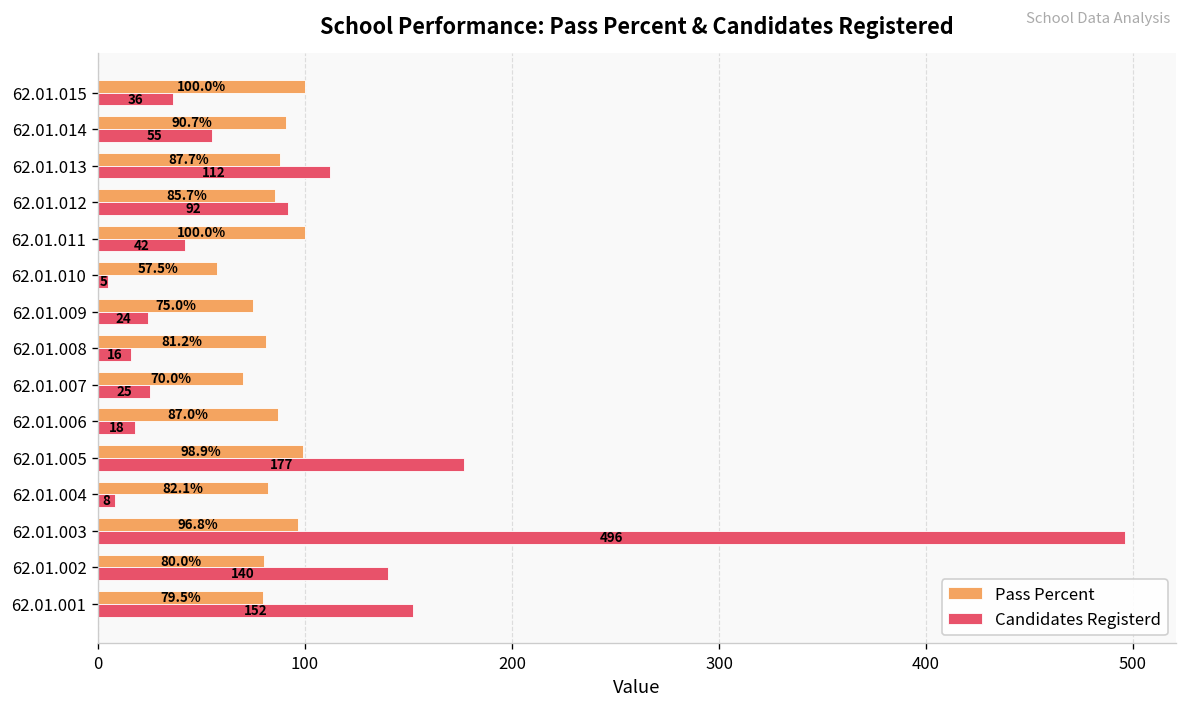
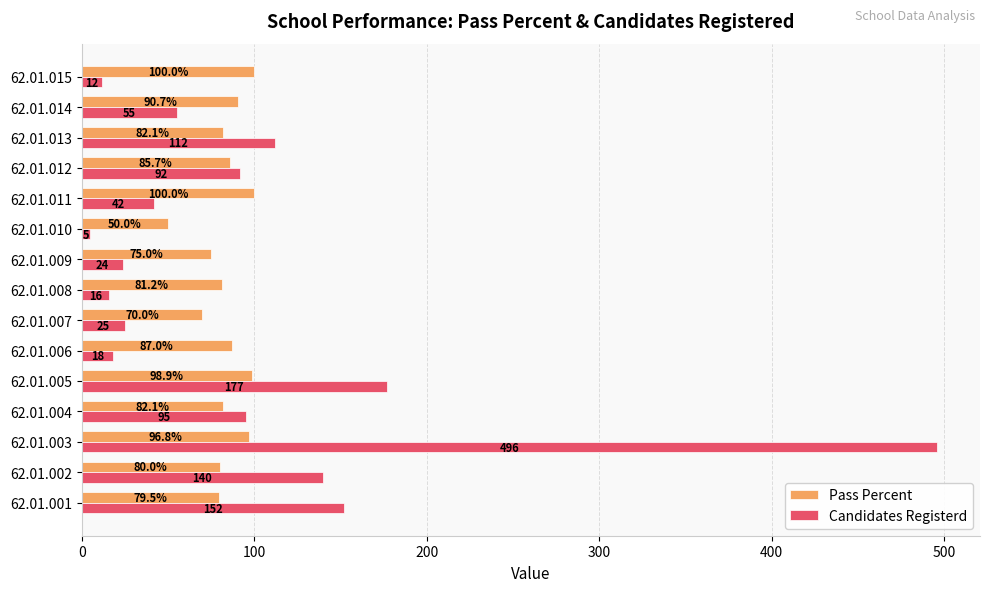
  {
    "Pass Percent": {
      "62.01.015": "100.0%",
      "62.01.014": "90.7%",
-     "62.01.013": "87.7%",
+     "62.01.013": "82.1%",
      "62.01.012": "85.7%",
      "62.01.011": "100.0%",
-     "62.01.010": "57.5%",
+     "62.01.010": "50.0%",
      "62.01.009": "75.0%",
      "62.01.008": "81.2%",
      "62.01.007": "70.0%",
      "62.01.006": "87.0%",
      "62.01.005": "98.9%",
      "62.01.004": "82.1%",
      "62.01.003": "96.8%",
      "62.01.002": "80.0%",
      "62.01.001": "79.5%"
    },
    "Candidates Registerd": {
-     "62.01.015": "36",
+     "62.01.015": "12",
      "62.01.014": "55",
      "62.01.013": "112",
      "62.01.011": "42",
      "62.01.010": "5",
      "62.01.009": "24",
      "62.01.008": "16",
      "62.01.007": "25",
      "62.01.006": "18",
      "62.01.005": "177",
-     "62.01.004": "8",
+     "62.01.004": "95",
      "62.01.003": "496",
      "62.01.002": "140",
      "62.01.001": "152"
    }
  }
